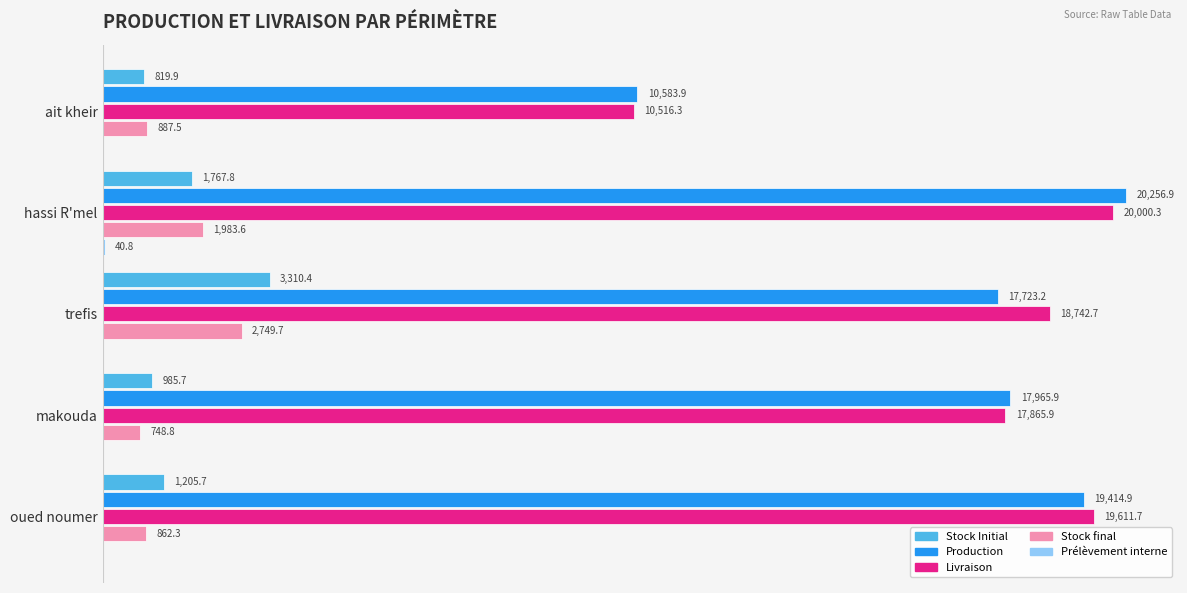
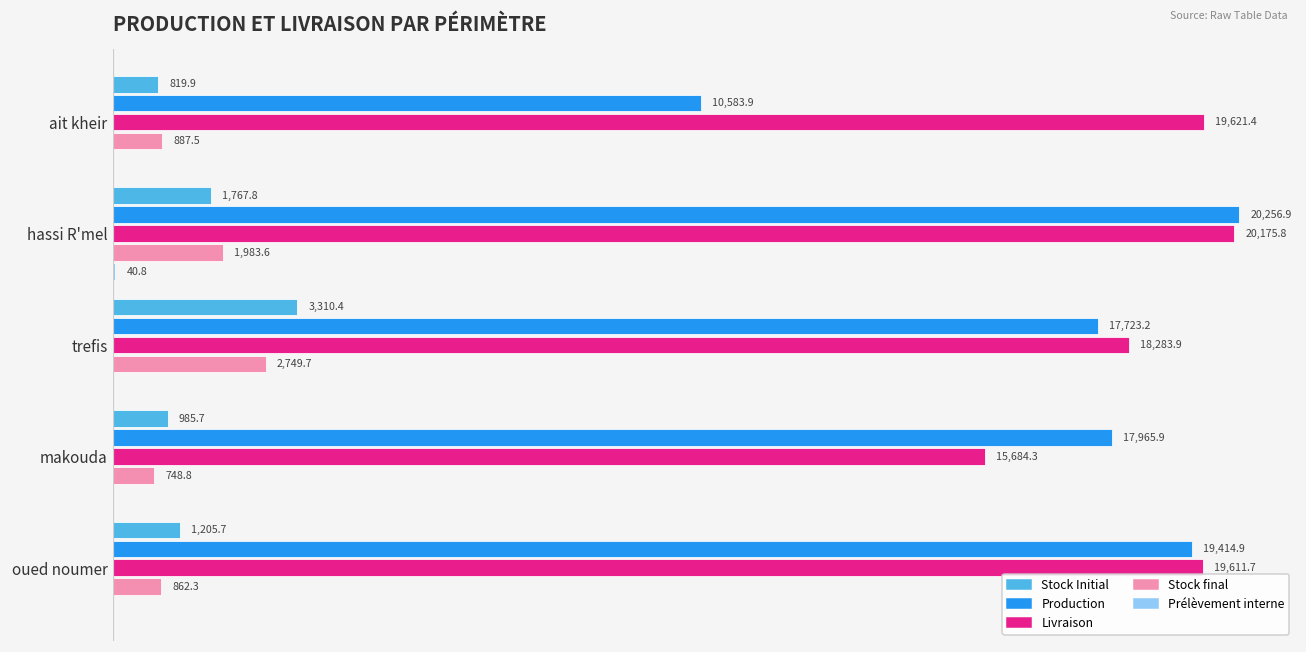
  {
    "Livraison": {
-     "ait kheir": "10,516.3",
-     "hassi R'mel": "20,000.3",
-     "trefis": "18,742.7",
-     "makouda": "17,865.9",
+     "ait kheir": "19,621.4",
+     "hassi R'mel": "20,175.8",
+     "trefis": "18,283.9",
+     "makouda": "15,684.3",
      "oued noumer": "19,611.7"
    },
    "Stock final": {
      "ait kheir": "887.5",
      "hassi R'mel": "1,983.6",
      "trefis": "2,749.7",
      "makouda": "748.8",
      "oued noumer": "862.3"
    },
    "Prélèvement interne": {
      "hassi R'mel": "40.8"
    }
  }
